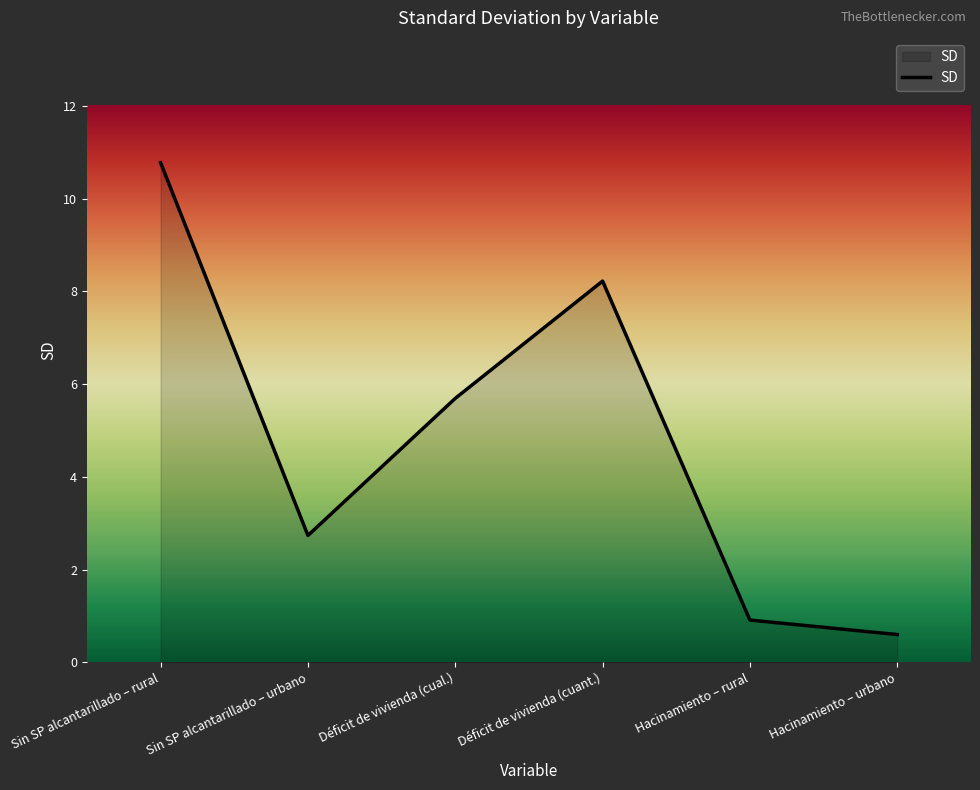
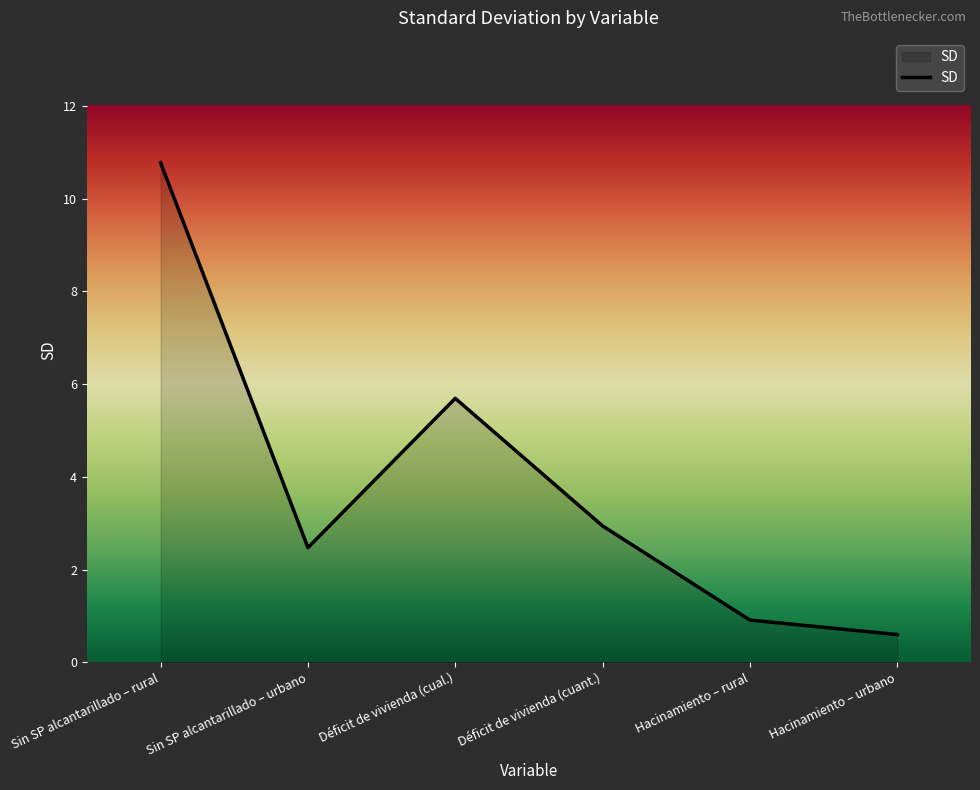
  {
    "Sin SP alcantarillado – rural": 10.8,
-   "Sin SP alcantarillado – urbano": 2.7,
+   "Sin SP alcantarillado – urbano": 2.5,
    "Déficit de vivienda (cual.)": 5.7,
-   "Déficit de vivienda (cuant.)": 8.2,
+   "Déficit de vivienda (cuant.)": 2.9,
    "Hacinamiento – rural": 0.9,
    "Hacinamiento – urbano": 0.6
  }
